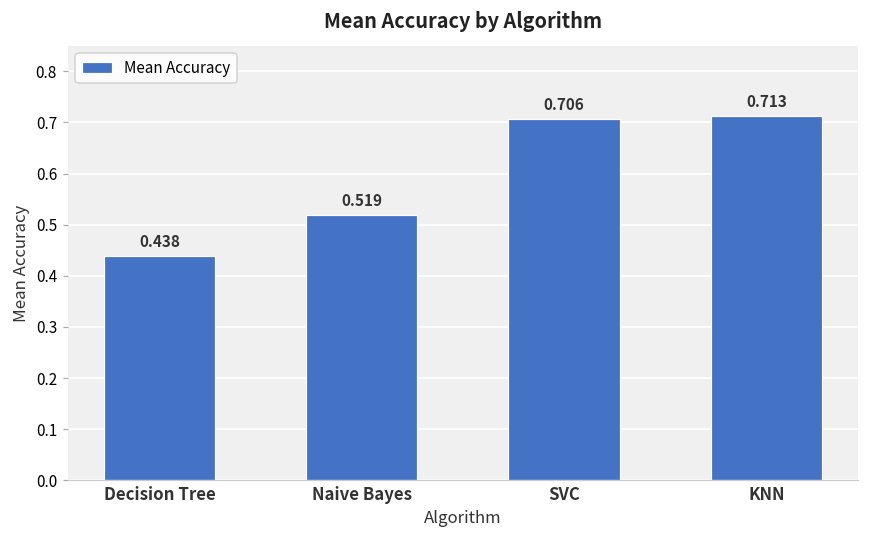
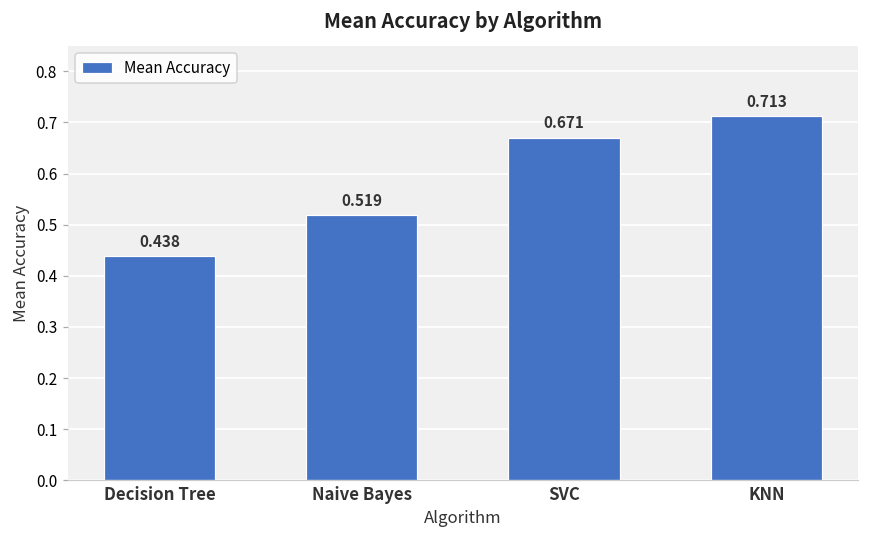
  {
    "Decision Tree": 0.438,
    "Naive Bayes": 0.519,
-   "SVC": 0.706,
+   "SVC": 0.671,
    "KNN": 0.713
  }
